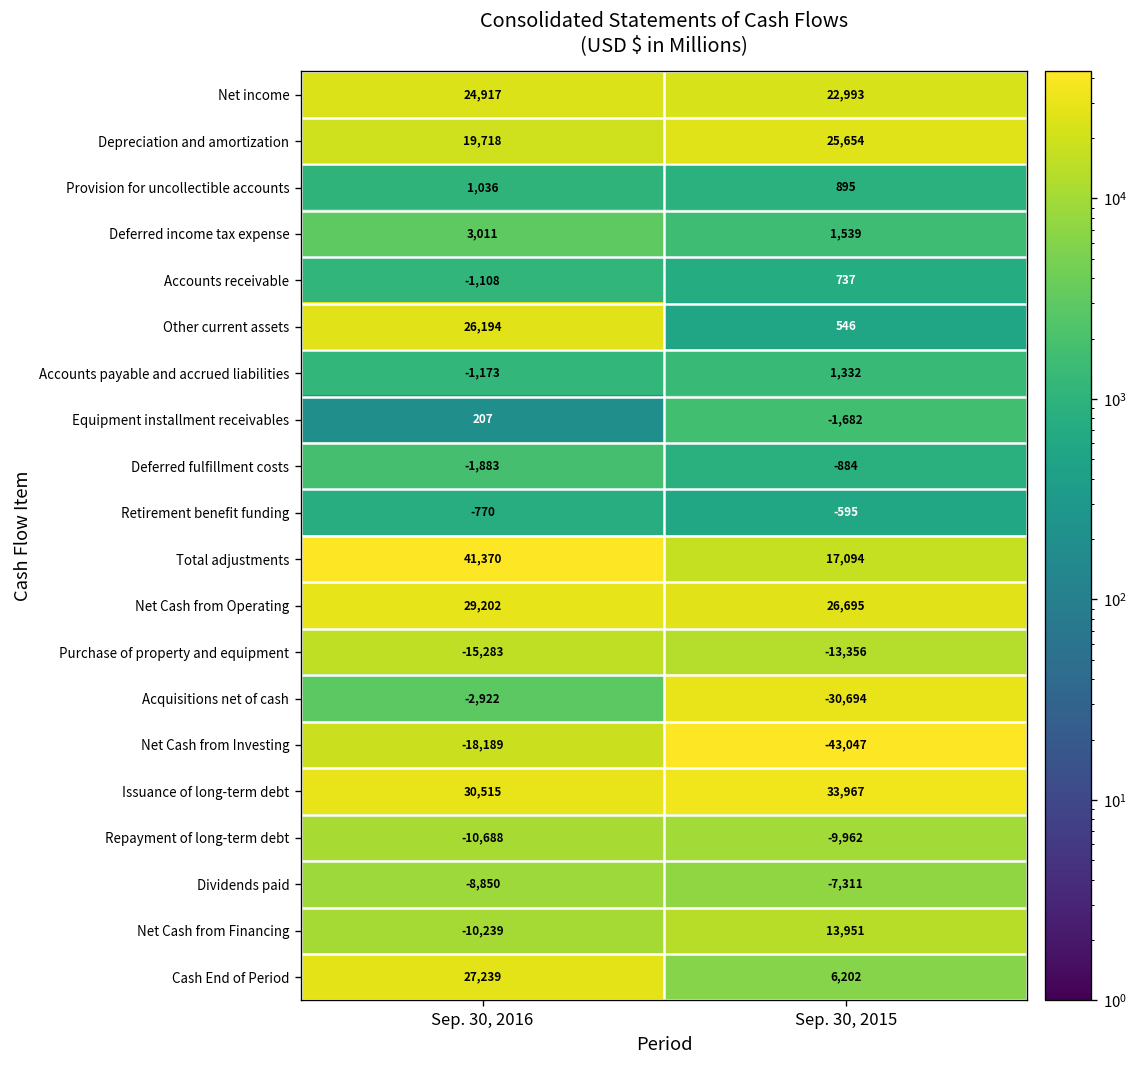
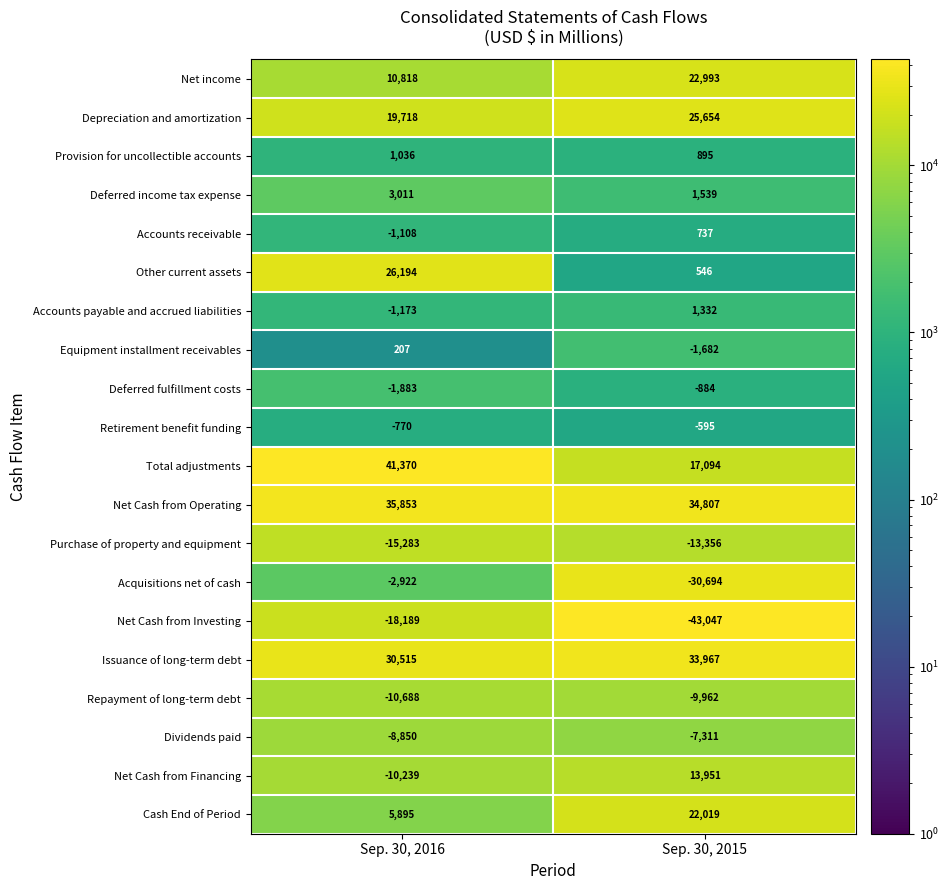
  {
    "Net income": {
-     "Sep. 30, 2016": "24,917",
+     "Sep. 30, 2016": "10,818",
      "Sep. 30, 2015": "22,993"
    },
    "Depreciation and amortization": {
      "Sep. 30, 2016": "19,718",
      "Sep. 30, 2015": "25,654"
    },
    "Provision for uncollectible accounts": {
      "Sep. 30, 2016": "1,036",
      "Sep. 30, 2015": "895"
    },
    "Deferred income tax expense": {
      "Sep. 30, 2016": "3,011",
      "Sep. 30, 2015": "1,539"
    },
    "Accounts receivable": {
      "Sep. 30, 2016": "-1,108",
      "Sep. 30, 2015": "737"
    },
    "Other current assets": {
      "Sep. 30, 2016": "26,194",
      "Sep. 30, 2015": "546"
    },
    "Accounts payable and accrued liabilities": {
      "Sep. 30, 2016": "-1,173",
      "Sep. 30, 2015": "1,332"
    },
    "Equipment installment receivables": {
      "Sep. 30, 2016": "207",
      "Sep. 30, 2015": "-1,682"
    },
    "Deferred fulfillment costs": {
      "Sep. 30, 2016": "-1,883",
      "Sep. 30, 2015": "-884"
    },
    "Retirement benefit funding": {
      "Sep. 30, 2016": "-770",
      "Sep. 30, 2015": "-595"
    },
    "Total adjustments": {
      "Sep. 30, 2016": "41,370",
      "Sep. 30, 2015": "17,094"
    },
    "Net Cash from Operating": {
-     "Sep. 30, 2016": "29,202",
-     "Sep. 30, 2015": "26,695"
+     "Sep. 30, 2016": "35,853",
+     "Sep. 30, 2015": "34,807"
    },
    "Purchase of property and equipment": {
      "Sep. 30, 2016": "-15,283",
      "Sep. 30, 2015": "-13,356"
    },
    "Acquisitions net of cash": {
      "Sep. 30, 2016": "-2,922",
      "Sep. 30, 2015": "-30,694"
    },
    "Net Cash from Investing": {
      "Sep. 30, 2016": "-18,189",
      "Sep. 30, 2015": "-43,047"
    },
    "Issuance of long-term debt": {
      "Sep. 30, 2016": "30,515",
      "Sep. 30, 2015": "33,967"
    },
    "Repayment of long-term debt": {
      "Sep. 30, 2016": "-10,688",
      "Sep. 30, 2015": "-9,962"
    },
    "Dividends paid": {
      "Sep. 30, 2016": "-8,850",
      "Sep. 30, 2015": "-7,311"
    },
    "Net Cash from Financing": {
      "Sep. 30, 2016": "-10,239",
      "Sep. 30, 2015": "13,951"
    },
    "Cash End of Period": {
-     "Sep. 30, 2016": "27,239",
-     "Sep. 30, 2015": "6,202"
+     "Sep. 30, 2016": "5,895",
+     "Sep. 30, 2015": "22,019"
    }
  }
